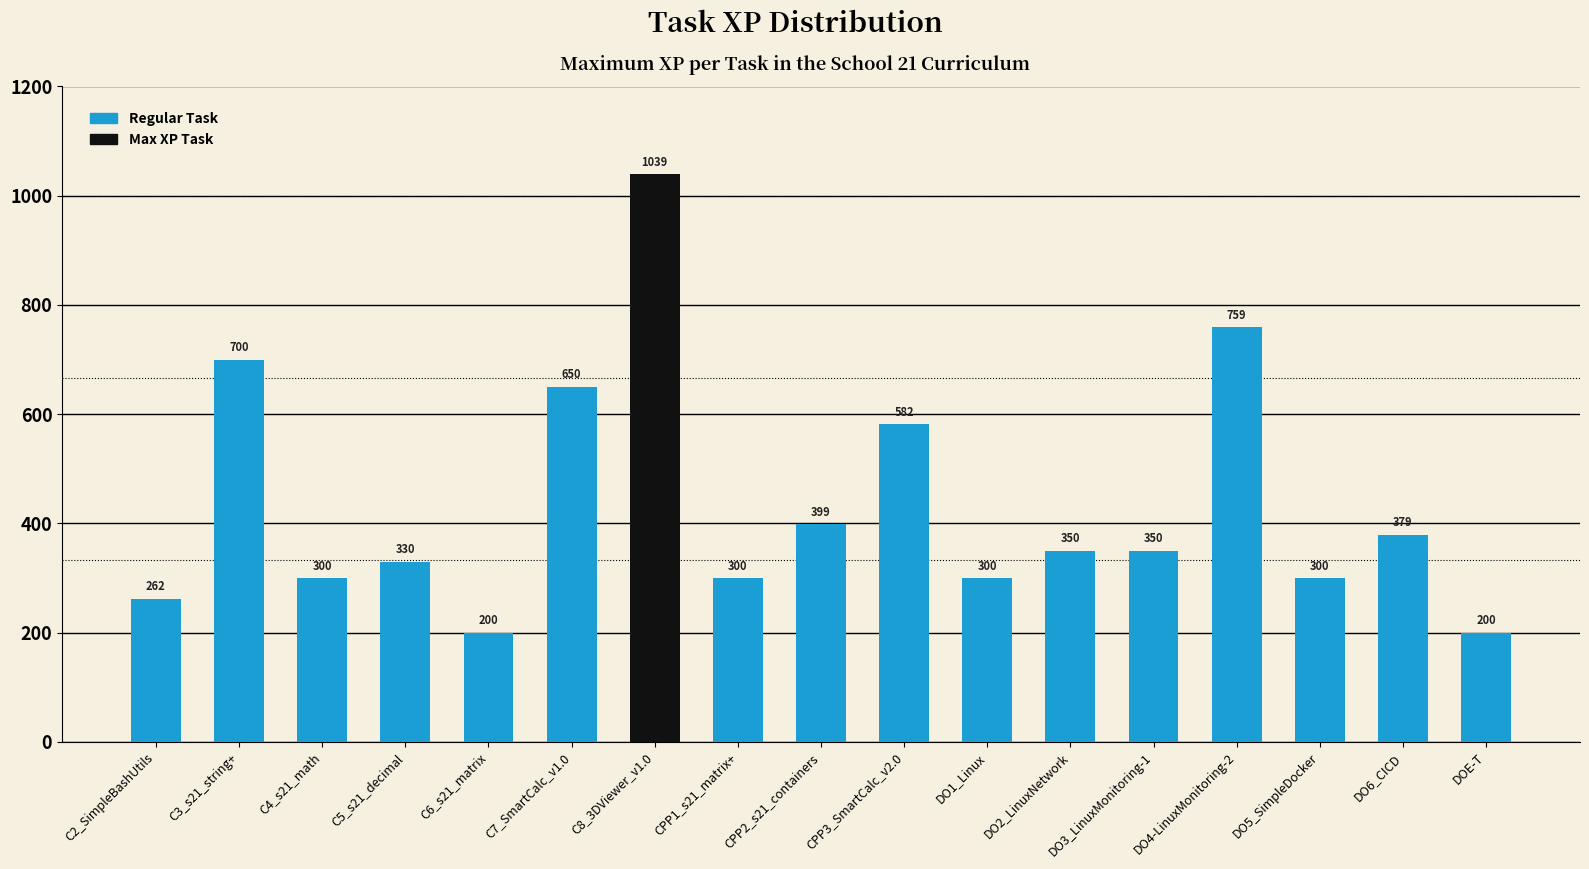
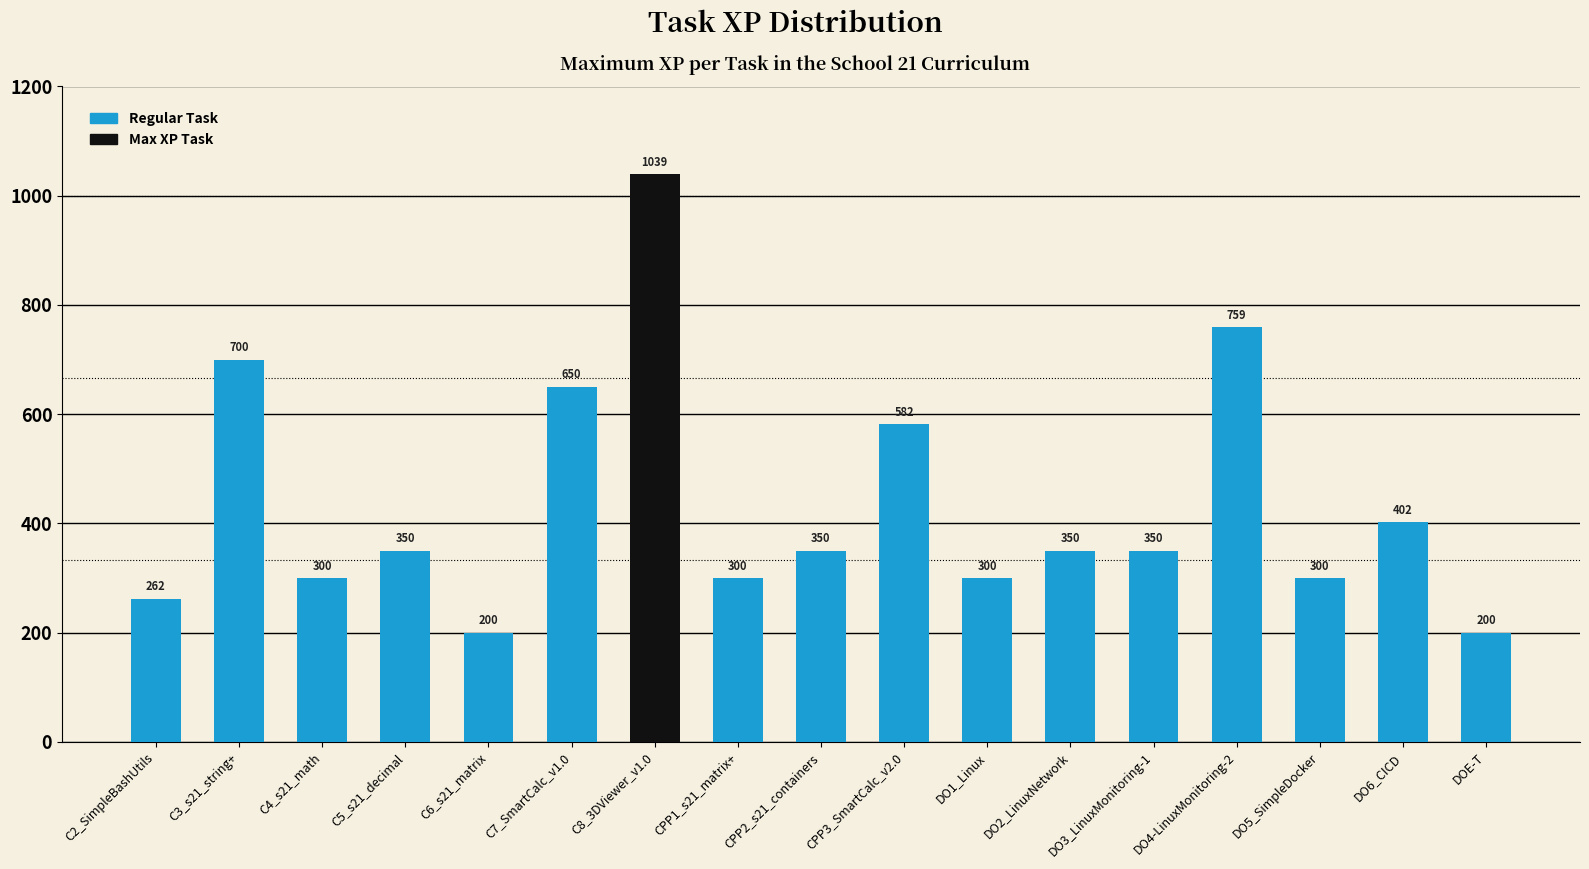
  {
    "C2_SimpleBashUtils": 262,
    "C3_s21_string+": 700,
    "C4_s21_math": 300,
-   "C5_s21_decimal": 330,
+   "C5_s21_decimal": 350,
    "C6_s21_matrix": 200,
    "C7_SmartCalc_v1.0": 650,
    "C8_3DViewer_v1.0": 1039,
    "CPP1_s21_matrix+": 300,
-   "CPP2_s21_containers": 399,
+   "CPP2_s21_containers": 350,
    "CPP3_SmartCalc_v2.0": 582,
    "DO1_Linux": 300,
    "DO2_LinuxNetwork": 350,
    "DO3_LinuxMonitoring-1": 350,
    "DO4-LinuxMonitoring-2": 759,
    "DO5_SimpleDocker": 300,
-   "DO6_CICD": 379,
+   "DO6_CICD": 402,
    "DOE-T": 200
  }
